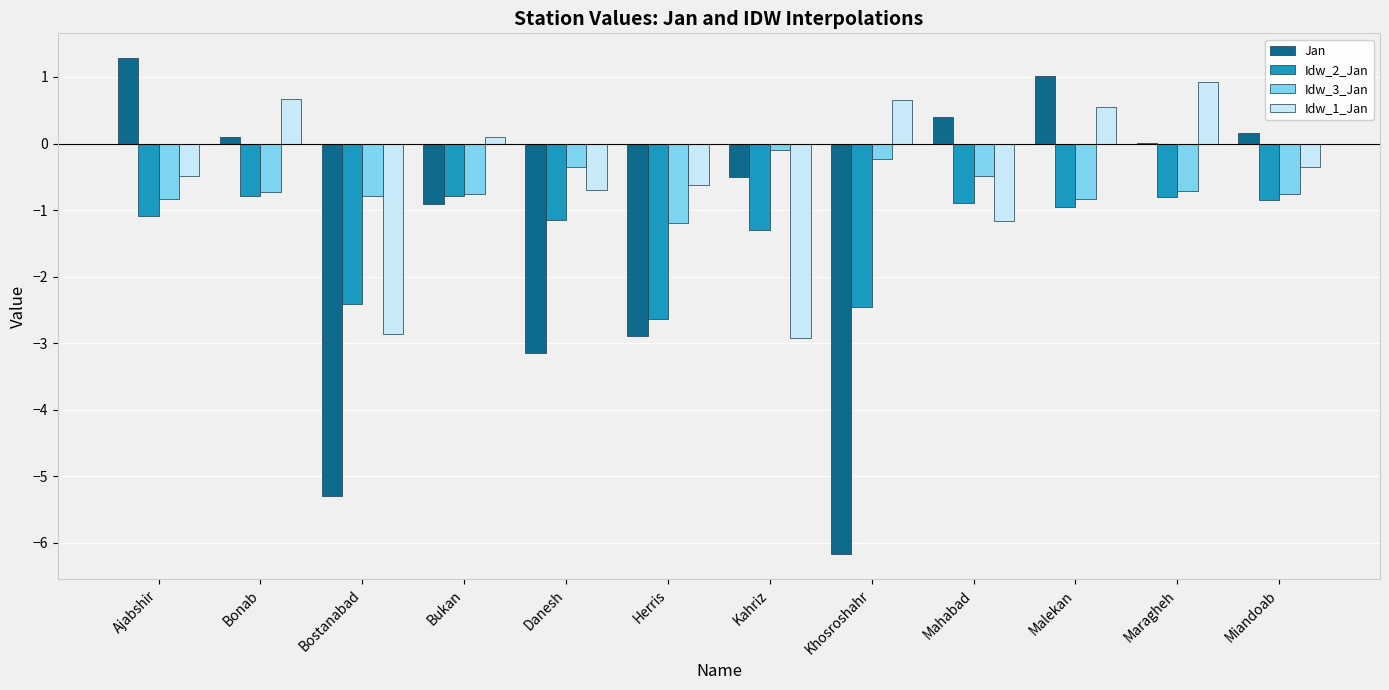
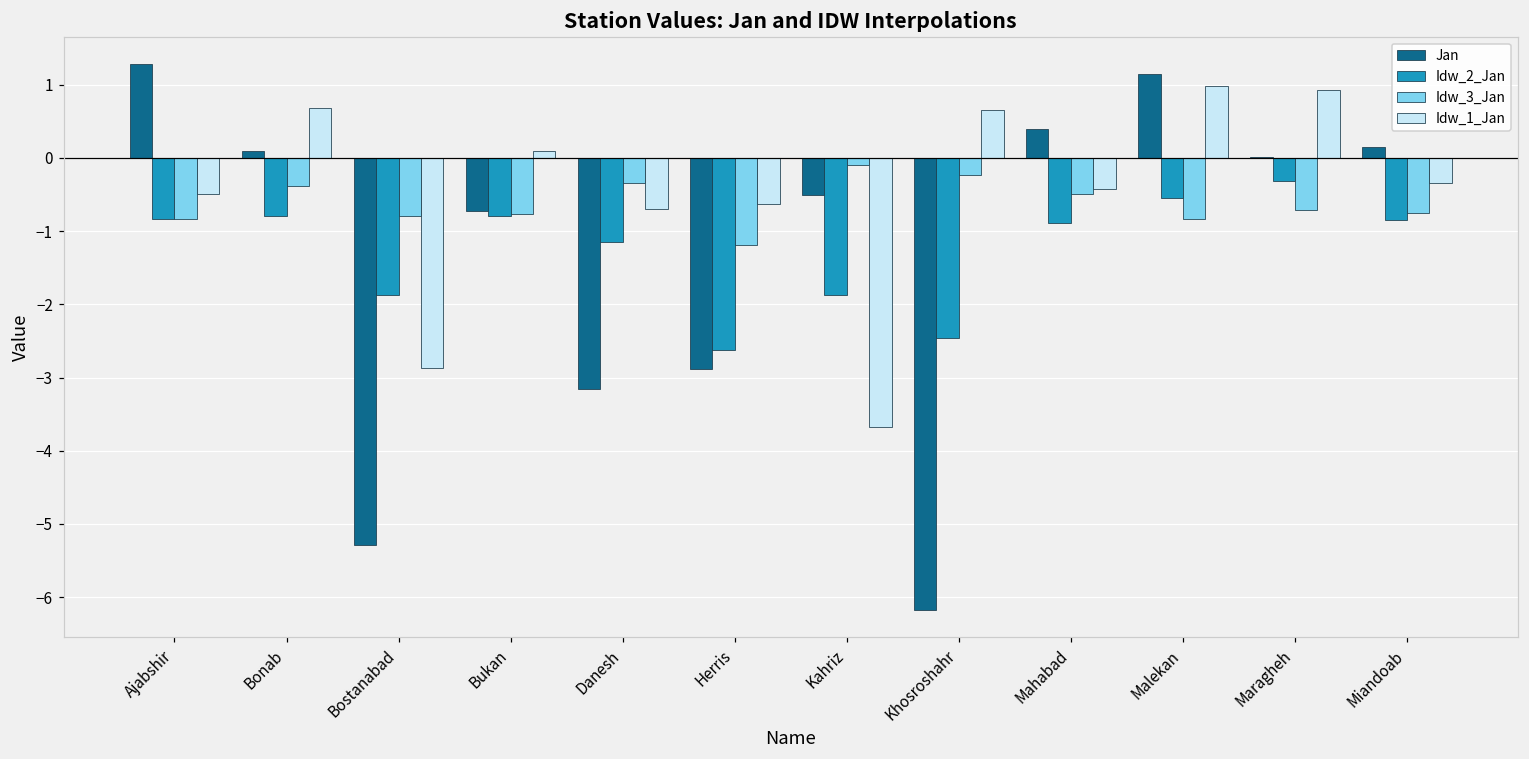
  {
    "Jan": {
      "Ajabshir": 1.3,
      "Bonab": 0.1,
      "Bostanabad": -5.3,
-     "Bukan": -0.9,
+     "Bukan": -0.7,
      "Danesh": -3.2,
      "Herris": -2.9,
      "Kahriz": -0.5,
      "Khosroshahr": -6.2,
      "Mahabad": 0.4,
-     "Malekan": 1.0,
+     "Malekan": 1.1,
      "Miandoab": 0.2
    },
    "Idw_2_Jan": {
-     "Ajabshir": -1.1,
+     "Ajabshir": -0.8,
      "Bonab": -0.8,
-     "Bostanabad": -2.4,
+     "Bostanabad": -1.9,
      "Bukan": -0.8,
      "Danesh": -1.1,
      "Herris": -2.6,
-     "Kahriz": -1.3,
+     "Kahriz": -1.9,
      "Khosroshahr": -2.5,
      "Mahabad": -0.9,
-     "Malekan": -1.0,
-     "Maragheh": -0.8,
+     "Malekan": -0.6,
+     "Maragheh": -0.3,
      "Miandoab": -0.8
    },
    "Idw_3_Jan": {
      "Ajabshir": -0.8,
-     "Bonab": -0.7,
+     "Bonab": -0.4,
      "Bostanabad": -0.8,
      "Bukan": -0.8,
      "Danesh": -0.3,
      "Herris": -1.2,
      "Kahriz": -0.1,
      "Khosroshahr": -0.2,
      "Mahabad": -0.5,
      "Malekan": -0.8,
      "Maragheh": -0.7,
      "Miandoab": -0.8
    },
    "Idw_1_Jan": {
      "Ajabshir": -0.5,
      "Bonab": 0.7,
      "Bostanabad": -2.9,
      "Bukan": 0.1,
      "Danesh": -0.7,
      "Herris": -0.6,
-     "Kahriz": -2.9,
+     "Kahriz": -3.7,
      "Khosroshahr": 0.6,
-     "Mahabad": -1.2,
-     "Malekan": 0.5,
+     "Mahabad": -0.4,
+     "Malekan": 1.0,
      "Maragheh": 0.9,
      "Miandoab": -0.3
    }
  }
